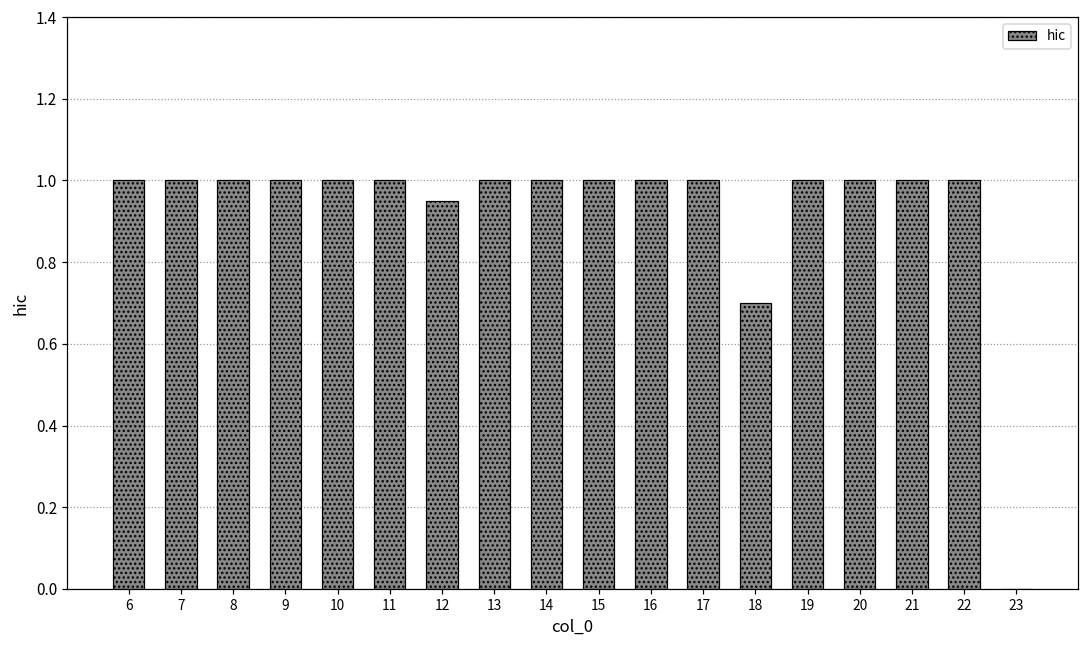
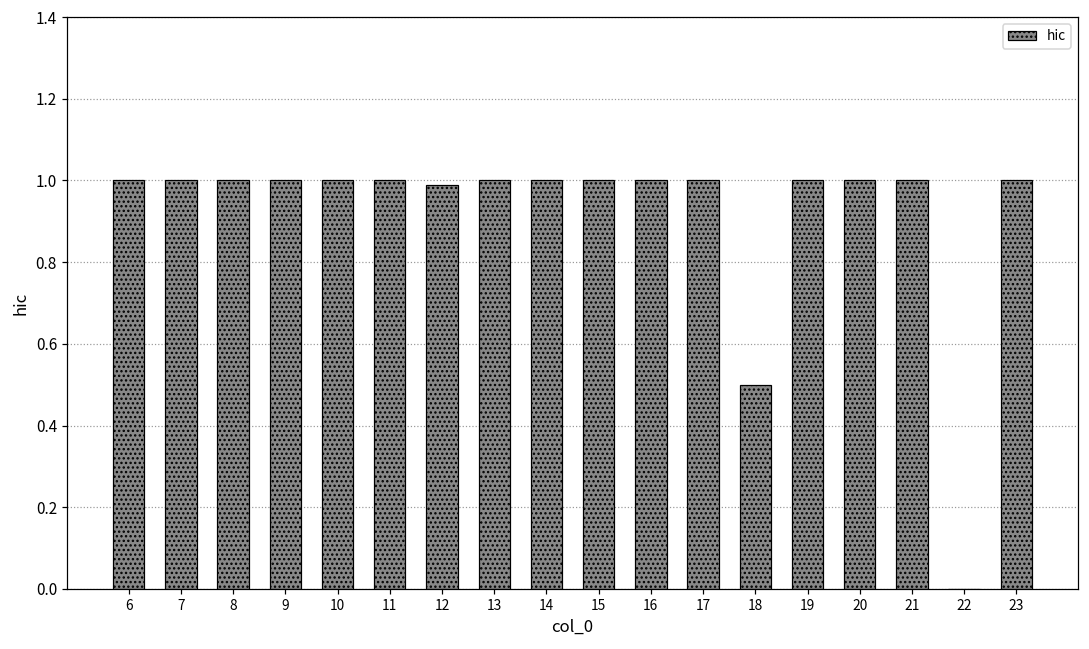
  {
    "6": 1.00,
    "7": 1.00,
    "8": 1.00,
    "9": 1.00,
    "10": 1.00,
    "11": 1.00,
-   "12": 0.95,
+   "12": 0.99,
    "13": 1.00,
    "14": 1.00,
    "15": 1.00,
    "16": 1.00,
    "17": 1.00,
-   "18": 0.7,
+   "18": 0.5,
    "19": 1.00,
    "20": 1.00,
    "21": 1.00,
-   "22": 1,
-   "23": 0
+   "22": 0,
+   "23": 1
  }
